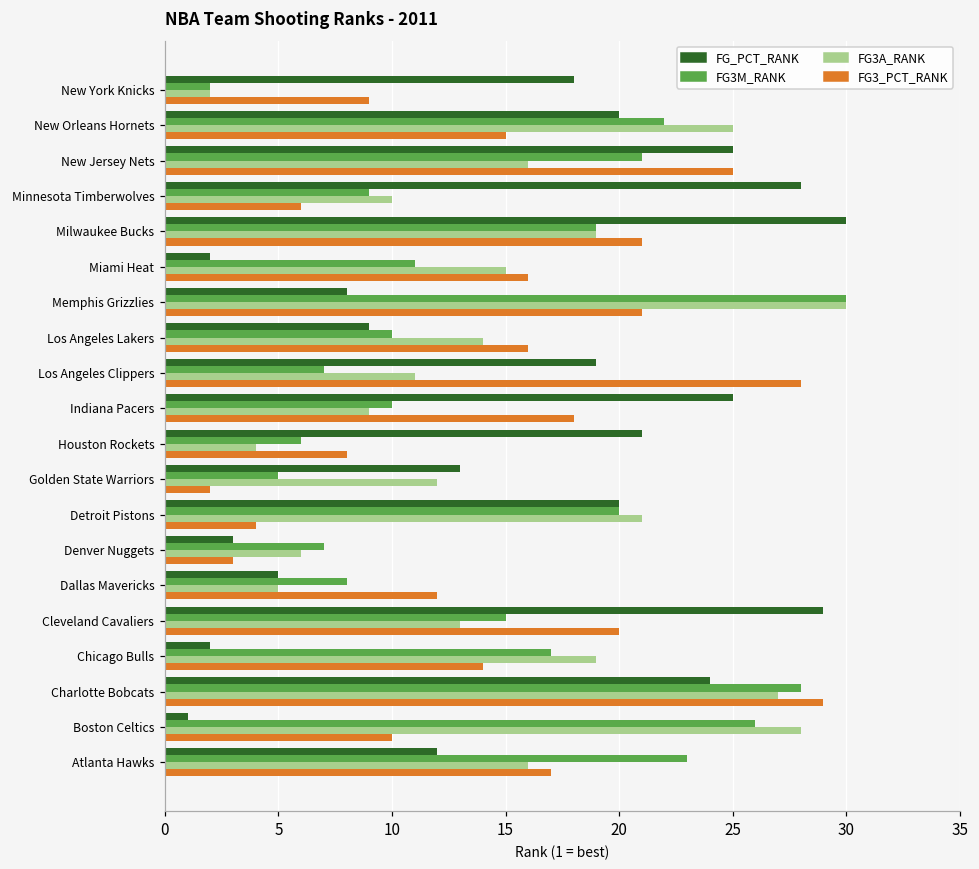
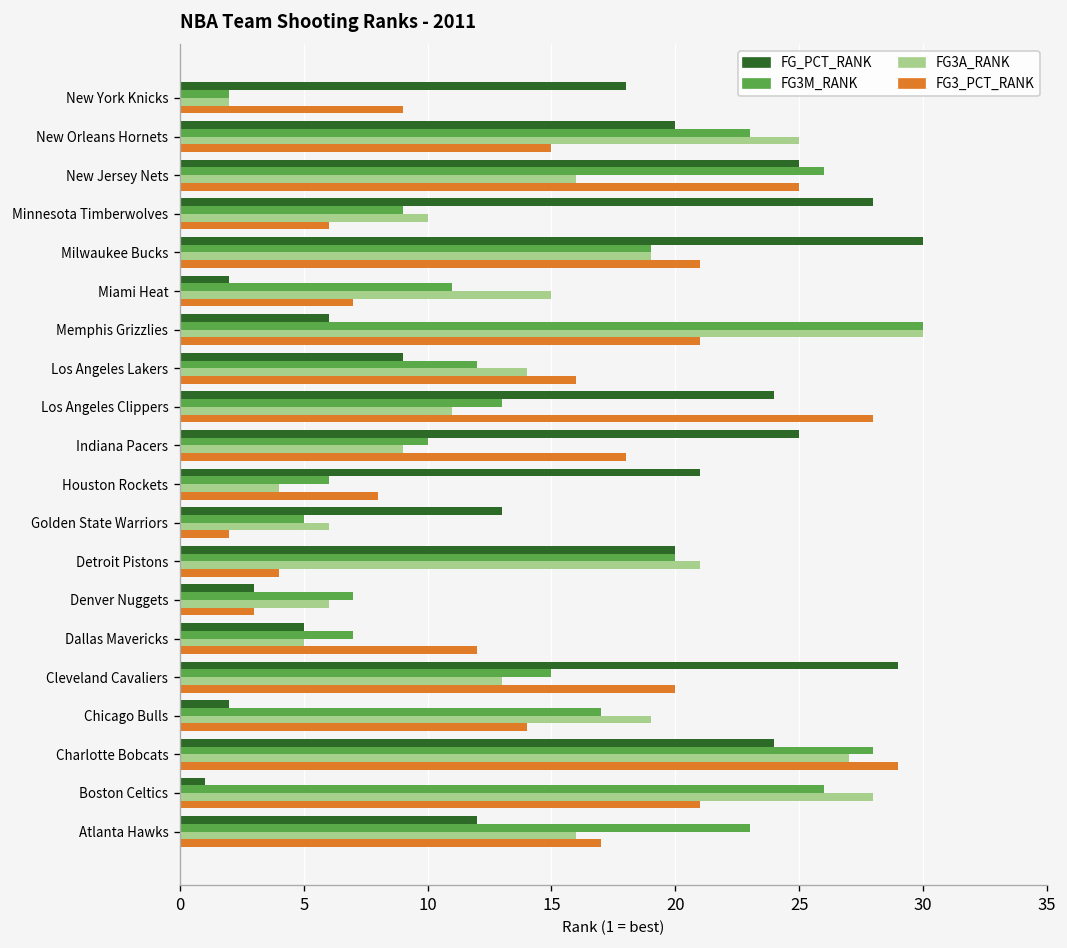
  {
    "FG_PCT_RANK": {
      "New York Knicks": 18,
      "New Orleans Hornets": 20,
      "New Jersey Nets": 25,
      "Minnesota Timberwolves": 28,
      "Milwaukee Bucks": 30,
      "Miami Heat": 2,
-     "Memphis Grizzlies": 8,
+     "Memphis Grizzlies": 6,
      "Los Angeles Lakers": 9,
-     "Los Angeles Clippers": 19,
+     "Los Angeles Clippers": 24,
      "Indiana Pacers": 25,
      "Houston Rockets": 21,
      "Golden State Warriors": 13,
      "Detroit Pistons": 20,
      "Denver Nuggets": 3,
      "Dallas Mavericks": 5,
      "Cleveland Cavaliers": 29,
      "Chicago Bulls": 2,
      "Charlotte Bobcats": 24,
      "Boston Celtics": 1,
      "Atlanta Hawks": 12
    },
    "FG3M_RANK": {
      "New York Knicks": 2,
-     "New Orleans Hornets": 22,
-     "New Jersey Nets": 21,
+     "New Orleans Hornets": 23,
+     "New Jersey Nets": 26,
      "Minnesota Timberwolves": 9,
      "Milwaukee Bucks": 19,
      "Miami Heat": 11,
      "Memphis Grizzlies": 30,
-     "Los Angeles Lakers": 10,
-     "Los Angeles Clippers": 7,
+     "Los Angeles Lakers": 12,
+     "Los Angeles Clippers": 13,
      "Indiana Pacers": 10,
      "Houston Rockets": 6,
      "Golden State Warriors": 5,
      "Detroit Pistons": 20,
      "Denver Nuggets": 7,
-     "Dallas Mavericks": 8,
+     "Dallas Mavericks": 7,
      "Cleveland Cavaliers": 15,
      "Chicago Bulls": 17,
      "Charlotte Bobcats": 28,
      "Boston Celtics": 26,
      "Atlanta Hawks": 23
    },
    "FG3A_RANK": {
      "New York Knicks": 2,
      "New Orleans Hornets": 25,
      "New Jersey Nets": 16,
      "Minnesota Timberwolves": 10,
      "Milwaukee Bucks": 19,
      "Miami Heat": 15,
      "Memphis Grizzlies": 30,
      "Los Angeles Lakers": 14,
      "Los Angeles Clippers": 11,
      "Indiana Pacers": 9,
      "Houston Rockets": 4,
-     "Golden State Warriors": 12,
+     "Golden State Warriors": 6,
      "Detroit Pistons": 21,
      "Denver Nuggets": 6,
      "Dallas Mavericks": 5,
      "Cleveland Cavaliers": 13,
      "Chicago Bulls": 19,
      "Charlotte Bobcats": 27,
      "Boston Celtics": 28,
      "Atlanta Hawks": 16
    },
    "FG3_PCT_RANK": {
      "New York Knicks": 9,
      "New Orleans Hornets": 15,
      "New Jersey Nets": 25,
      "Minnesota Timberwolves": 6,
      "Milwaukee Bucks": 21,
-     "Miami Heat": 16,
+     "Miami Heat": 7,
      "Memphis Grizzlies": 21,
      "Los Angeles Lakers": 16,
      "Los Angeles Clippers": 28,
      "Indiana Pacers": 18,
      "Houston Rockets": 8,
      "Golden State Warriors": 2,
      "Detroit Pistons": 4,
      "Denver Nuggets": 3,
      "Dallas Mavericks": 12,
      "Cleveland Cavaliers": 20,
      "Chicago Bulls": 14,
      "Charlotte Bobcats": 29,
-     "Boston Celtics": 10,
+     "Boston Celtics": 21,
      "Atlanta Hawks": 17
    }
  }
